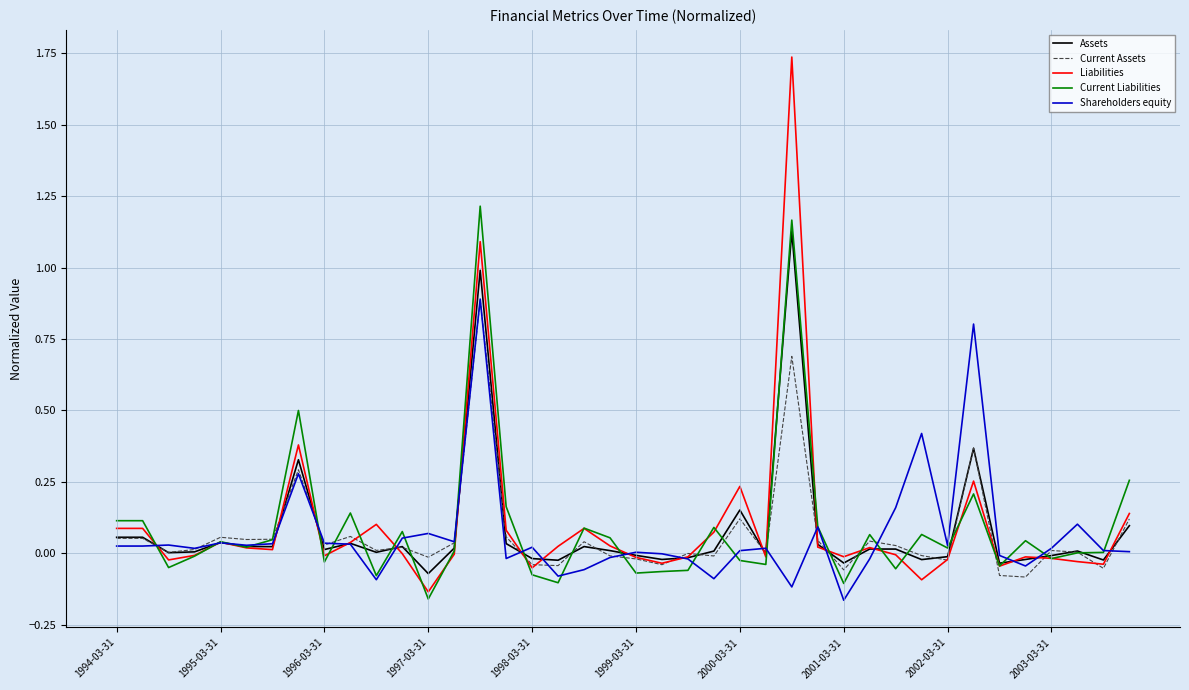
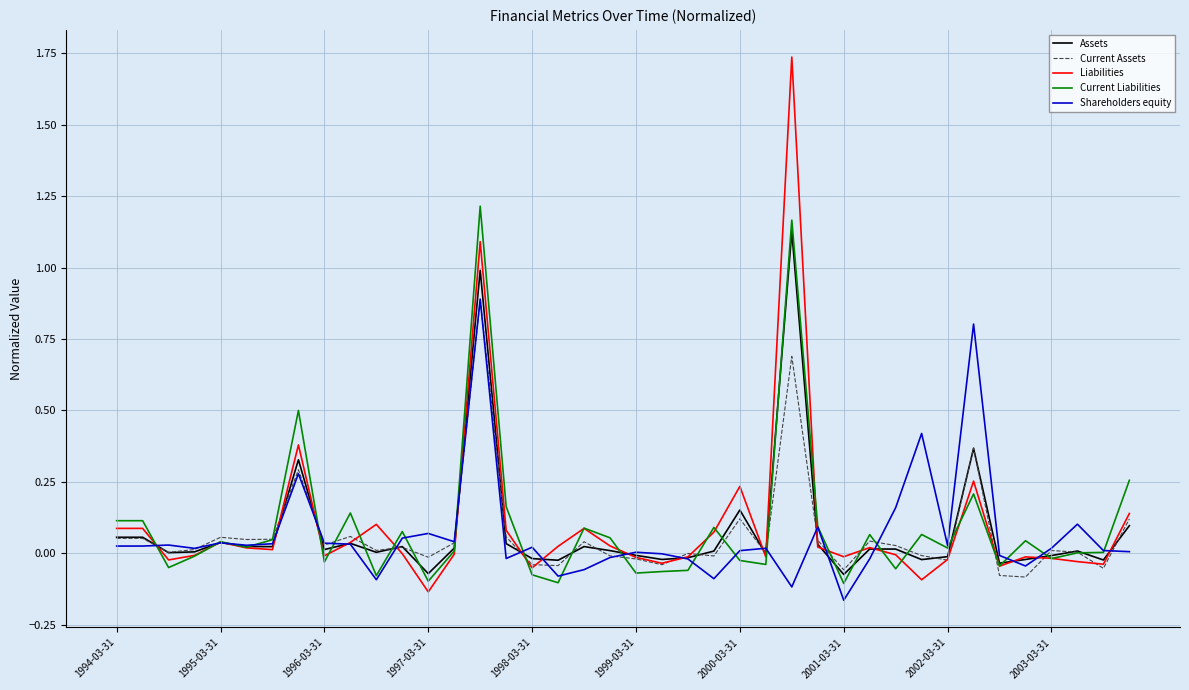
  {
    "Assets": {
      "1996-03-31": 0.01,
      "1997-03-31": -0.07,
      "1998-03-31": -0.02,
      "2000-03-31": 0.15,
-     "2001-03-31": -0.03,
+     "2001-03-31": -0.07,
      "2002-03-31": -0.01,
      "2003-03-31": -0.01
    },
    "Current Assets": {
      "1995-03-31": 0.06,
      "1997-03-31": -0.01,
      "1998-03-31": -0.04,
      "2000-03-31": 0.12,
      "2001-03-31": -0.06
    },
    "Liabilities": {
      "1994-03-31": 0.09,
      "1996-03-31": -0.01,
      "1997-03-31": -0.14,
      "1998-03-31": -0.05,
      "2000-03-31": 0.23,
      "2001-03-31": -0.01
    },
    "Current Liabilities": {
      "1994-03-31": 0.11,
      "1996-03-31": -0.03,
-     "1997-03-31": -0.16,
+     "1997-03-31": -0.10,
      "1998-03-31": -0.08,
      "1999-03-31": -0.07,
      "2000-03-31": -0.03,
      "2001-03-31": -0.11
    },
    "Shareholders equity": {
      "1994-03-31": 0.03,
      "1997-03-31": 0.07,
      "1998-03-31": 0.02,
      "1999-03-31": 0.00,
      "2000-03-31": 0.01,
      "2001-03-31": -0.16
    }
  }
